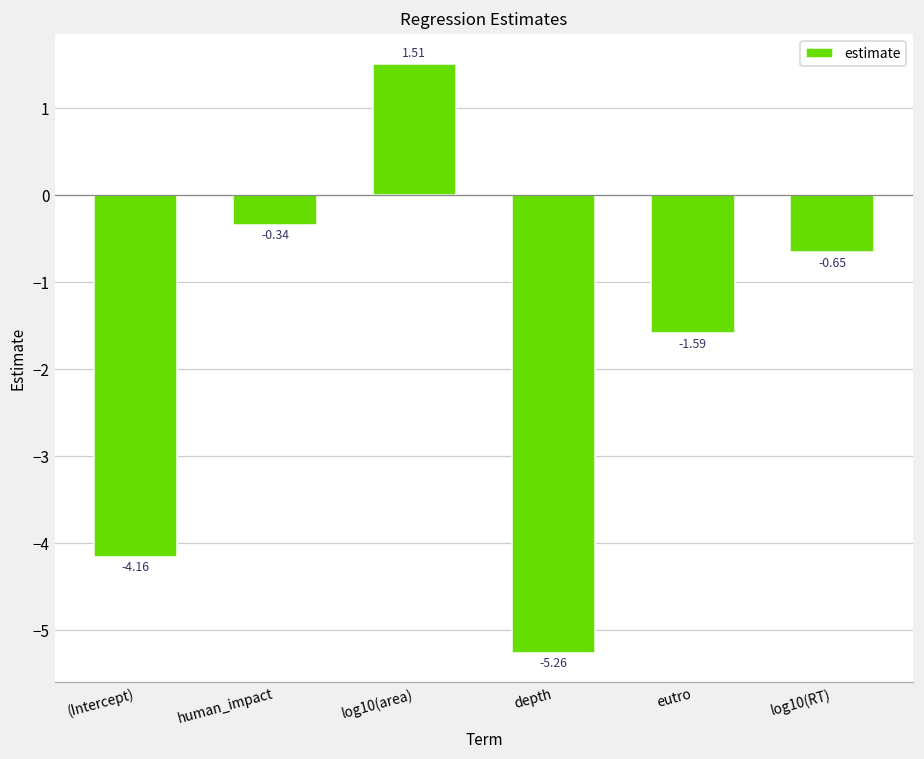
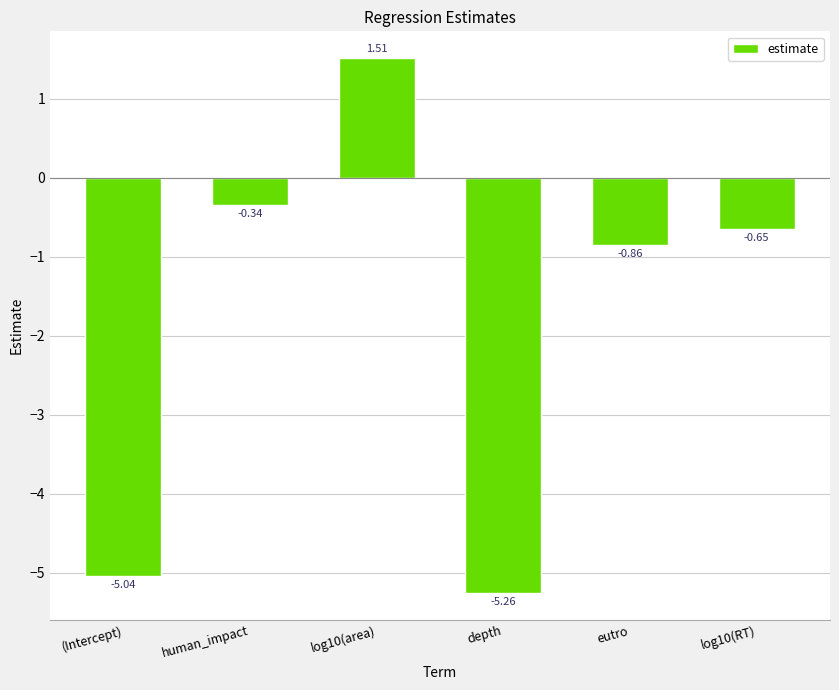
  {
-   "(Intercept)": -4.16,
+   "(Intercept)": -5.04,
    "human_impact": -0.34,
    "log10(area)": 1.51,
    "depth": -5.26,
-   "eutro": -1.59,
+   "eutro": -0.86,
    "log10(RT)": -0.65
  }
